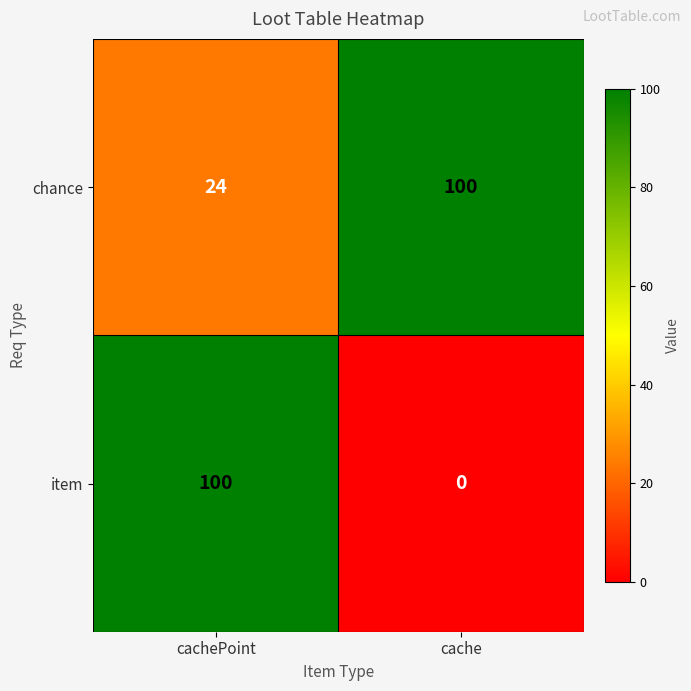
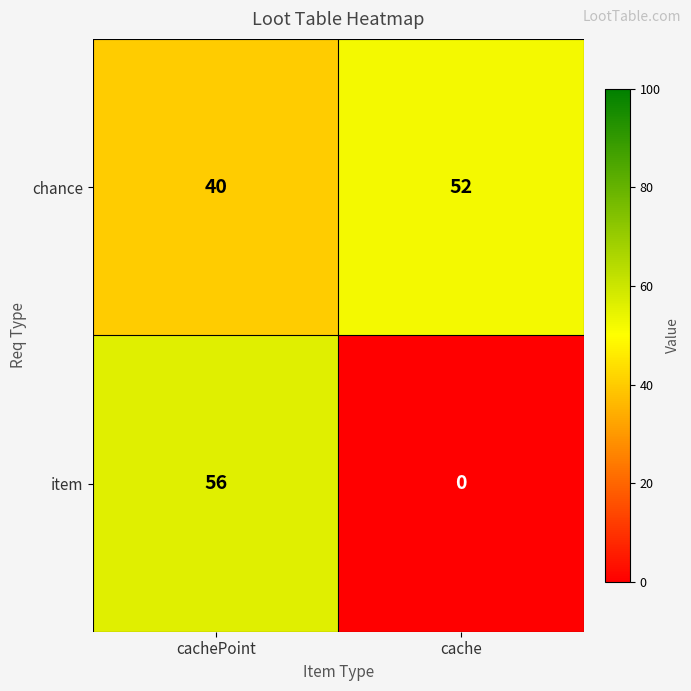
  {
    "chance": {
-     "cachePoint": 24,
-     "cache": 100
+     "cachePoint": 40,
+     "cache": 52
    },
    "item": {
-     "cachePoint": 100,
+     "cachePoint": 56,
      "cache": 0
    }
  }
